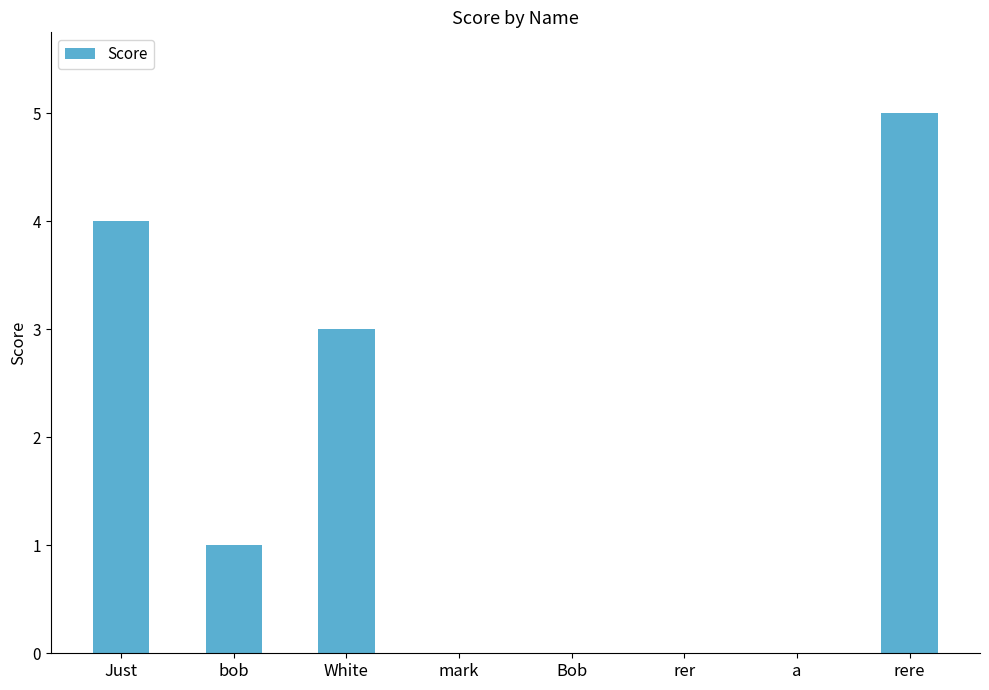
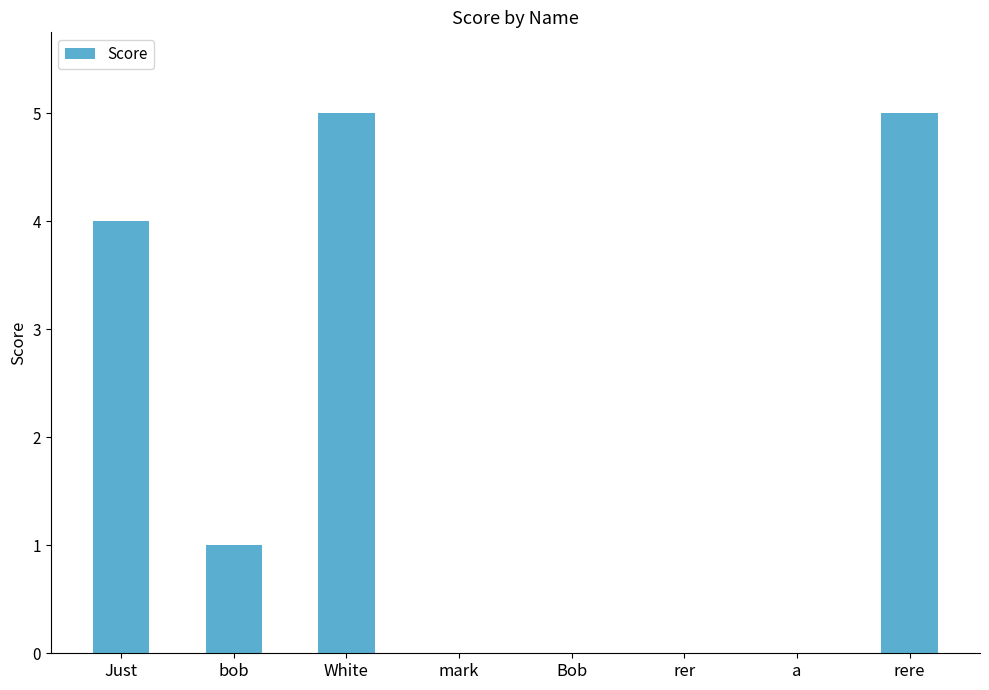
  {
    "Just": 4,
    "bob": 1,
-   "White": 3,
+   "White": 5,
    "mark": 0,
    "Bob": 0,
    "rer": 0,
    "a": 0,
    "rere": 5
  }
